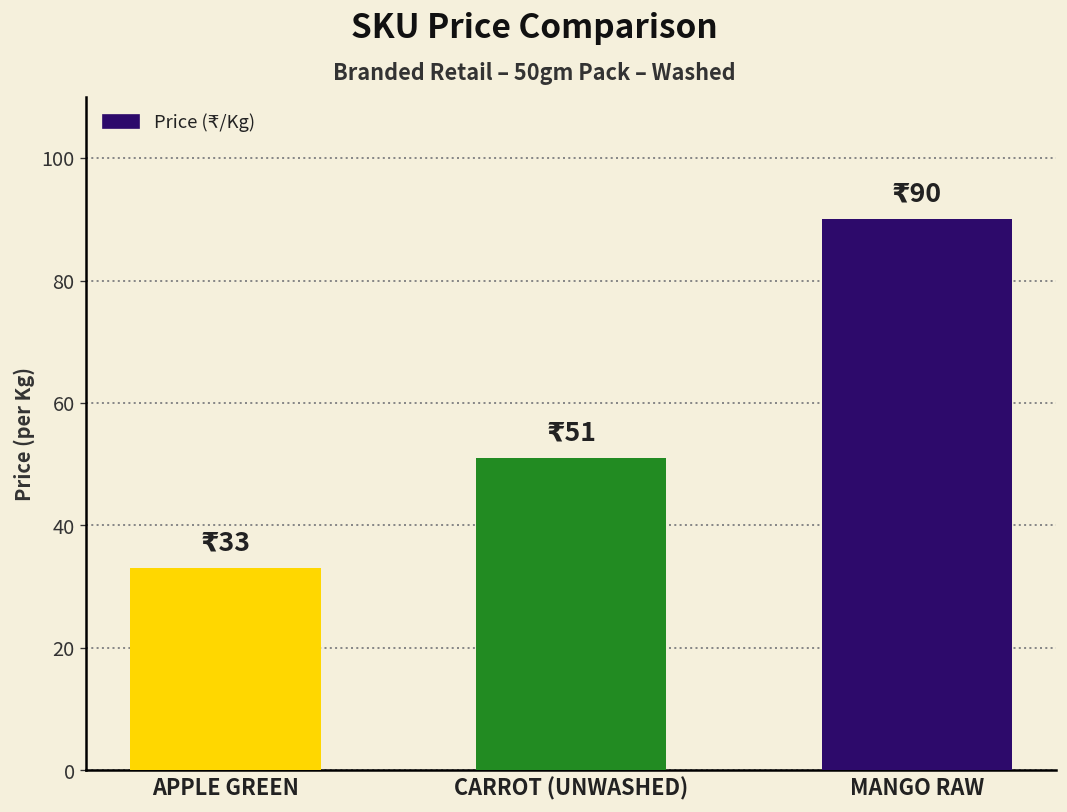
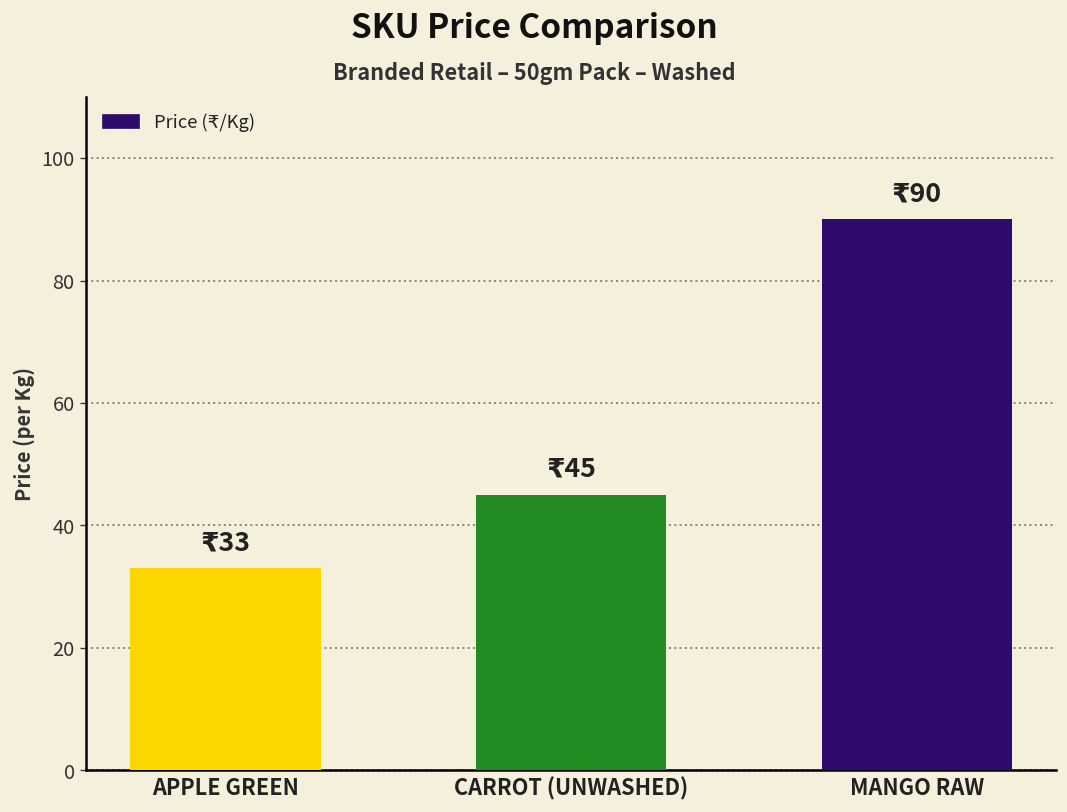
  {
    "APPLE GREEN": 33,
-   "CARROT (UNWASHED)": 51,
+   "CARROT (UNWASHED)": 45,
    "MANGO RAW": 90
  }
